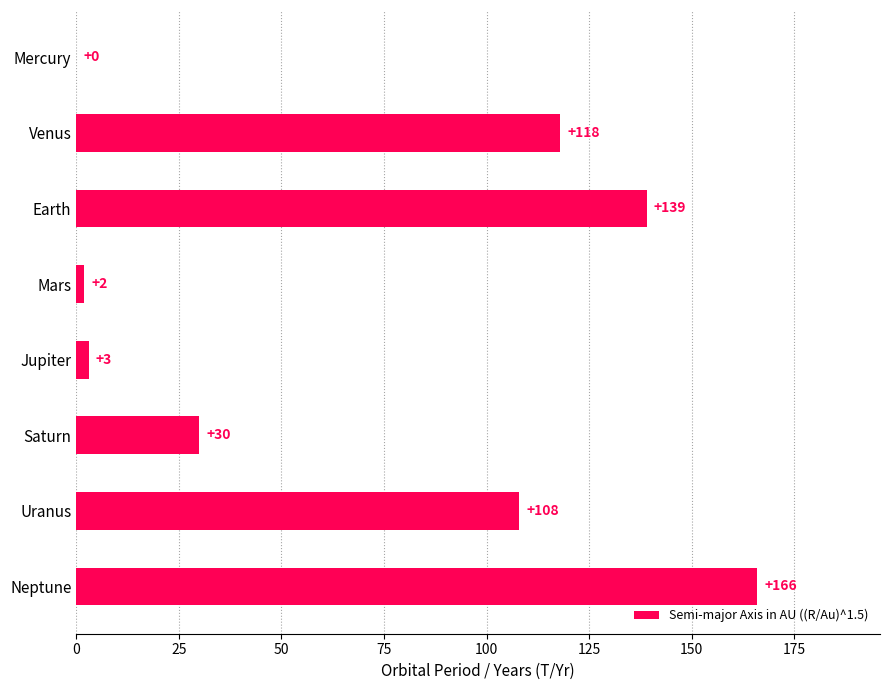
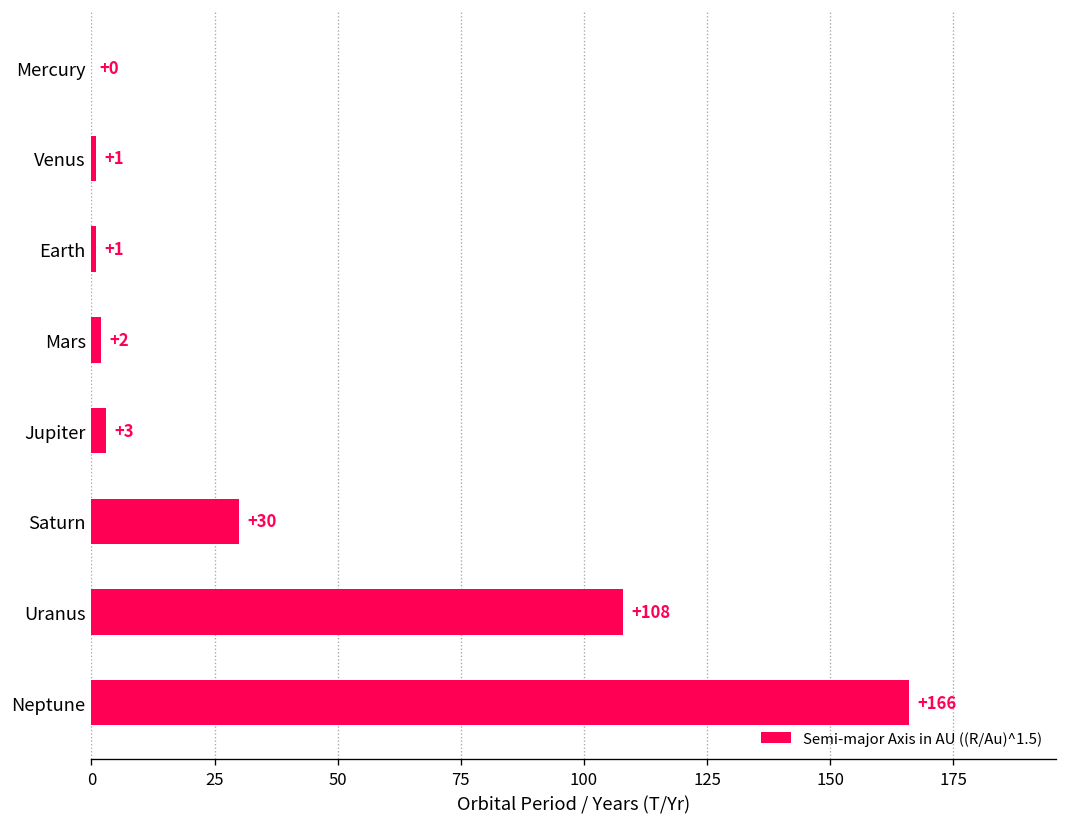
  {
    "Mercury": "+0",
-   "Venus": "+118",
-   "Earth": "+139",
+   "Venus": "+1",
+   "Earth": "+1",
    "Mars": "+2",
    "Jupiter": "+3",
    "Saturn": "+30",
    "Uranus": "+108",
    "Neptune": "+166"
  }
